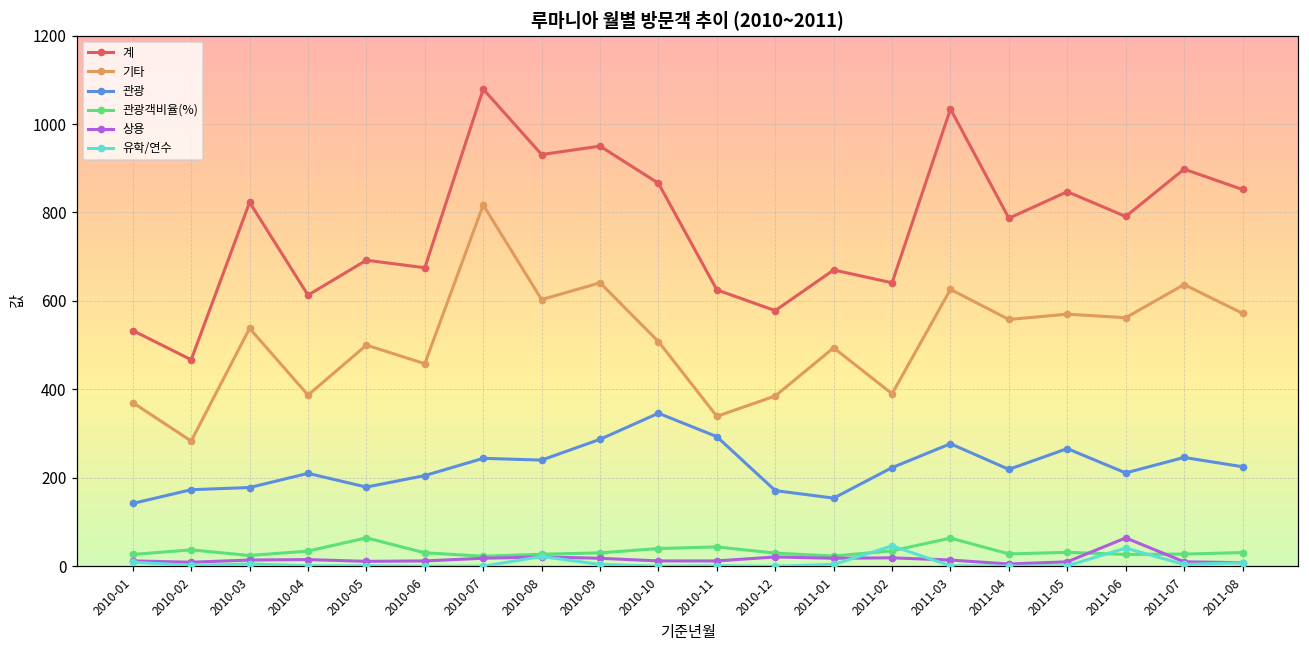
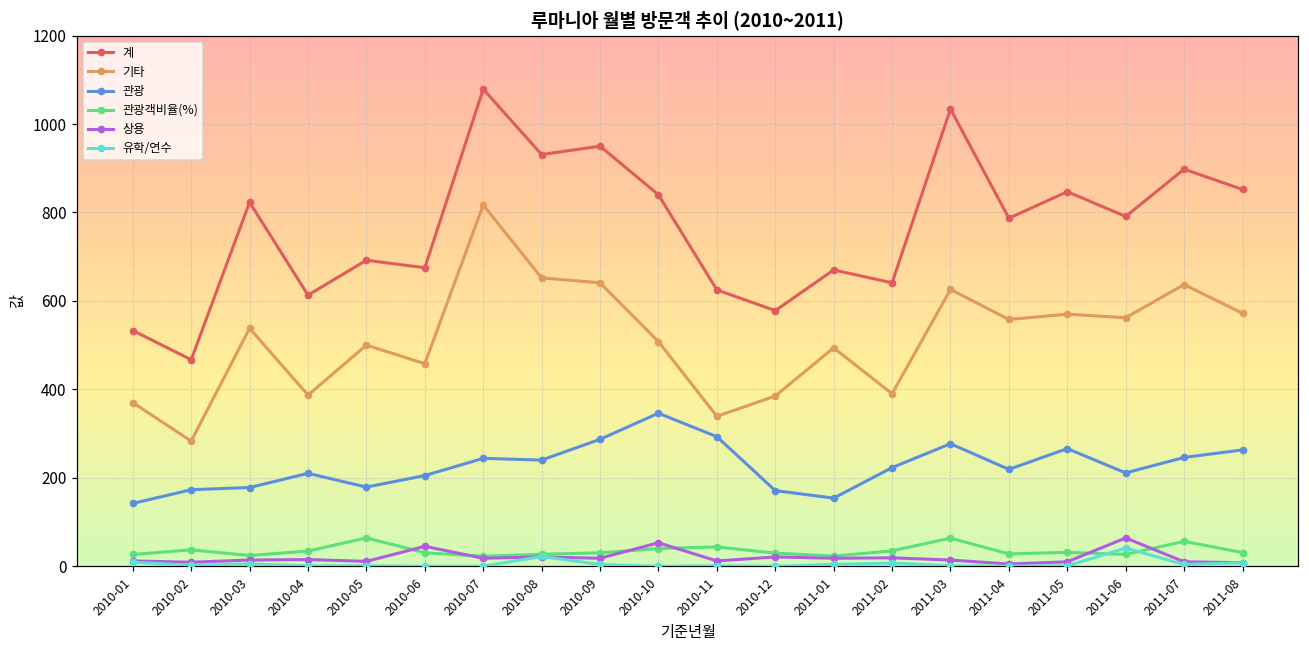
  {
    "계": {
      "2010-01": 530,
      "2010-02": 470,
      "2010-03": 820,
      "2010-04": 610,
      "2010-05": 690,
      "2010-06": 680,
      "2010-07": 1080,
      "2010-08": 930,
      "2010-09": 950,
-     "2010-10": 870,
+     "2010-10": 840,
      "2010-11": 630,
      "2010-12": 580,
      "2011-01": 670,
      "2011-02": 640,
      "2011-03": 1030,
      "2011-04": 790,
      "2011-05": 850,
      "2011-06": 790,
      "2011-07": 900,
      "2011-08": 850
    },
    "기타": {
      "2010-01": 370,
      "2010-02": 280,
      "2010-03": 540,
      "2010-04": 390,
      "2010-05": 500,
      "2010-06": 460,
      "2010-07": 820,
-     "2010-08": 600,
+     "2010-08": 650,
      "2010-09": 640,
      "2010-10": 510,
      "2010-11": 340,
      "2010-12": 390,
      "2011-01": 490,
      "2011-02": 390,
      "2011-03": 630,
      "2011-04": 560,
      "2011-05": 570,
      "2011-06": 560,
      "2011-07": 640,
      "2011-08": 570
    },
    "관광": {
      "2010-01": 140,
      "2010-02": 170,
      "2010-03": 180,
      "2010-04": 210,
      "2010-05": 180,
      "2010-06": 210,
      "2010-07": 240,
      "2010-08": 240,
      "2010-09": 290,
      "2010-10": 350,
      "2010-11": 290,
      "2010-12": 170,
      "2011-01": 150,
      "2011-02": 220,
      "2011-03": 280,
      "2011-04": 220,
      "2011-05": 270,
      "2011-06": 210,
      "2011-07": 250,
-     "2011-08": 230
+     "2011-08": 260
    },
    "관광객비율(%)": {
      "2010-01": 30,
      "2010-02": 40,
      "2010-03": 20,
      "2010-04": 30,
      "2010-05": 60,
      "2010-06": 30,
      "2010-09": 30,
      "2010-10": 40,
      "2010-11": 40,
      "2010-12": 30,
      "2011-02": 30,
      "2011-03": 60,
      "2011-04": 30,
      "2011-05": 30,
      "2011-06": 30,
-     "2011-07": 30,
+     "2011-07": 60,
      "2011-08": 30
    },
    "상용": {
      "2010-02": 10,
      "2010-03": 10,
      "2010-04": 20,
      "2010-05": 10,
-     "2010-06": 10,
+     "2010-06": 50,
      "2010-09": 20,
-     "2010-10": 10,
+     "2010-10": 50,
      "2010-11": 10,
      "2010-12": 20,
      "2011-02": 20,
      "2011-03": 10,
      "2011-05": 10,
      "2011-06": 60
    },
    "유학/연수": {
      "2010-02": 0,
      "2010-03": 10,
      "2010-04": 0,
      "2010-05": 0,
      "2010-06": 0,
      "2010-07": 0,
      "2010-09": 0,
      "2010-10": 0,
      "2010-11": 0,
      "2010-12": 0,
      "2011-01": 0,
-     "2011-02": 50,
+     "2011-02": 10,
      "2011-03": 0,
      "2011-05": 0,
      "2011-06": 40
    }
  }
